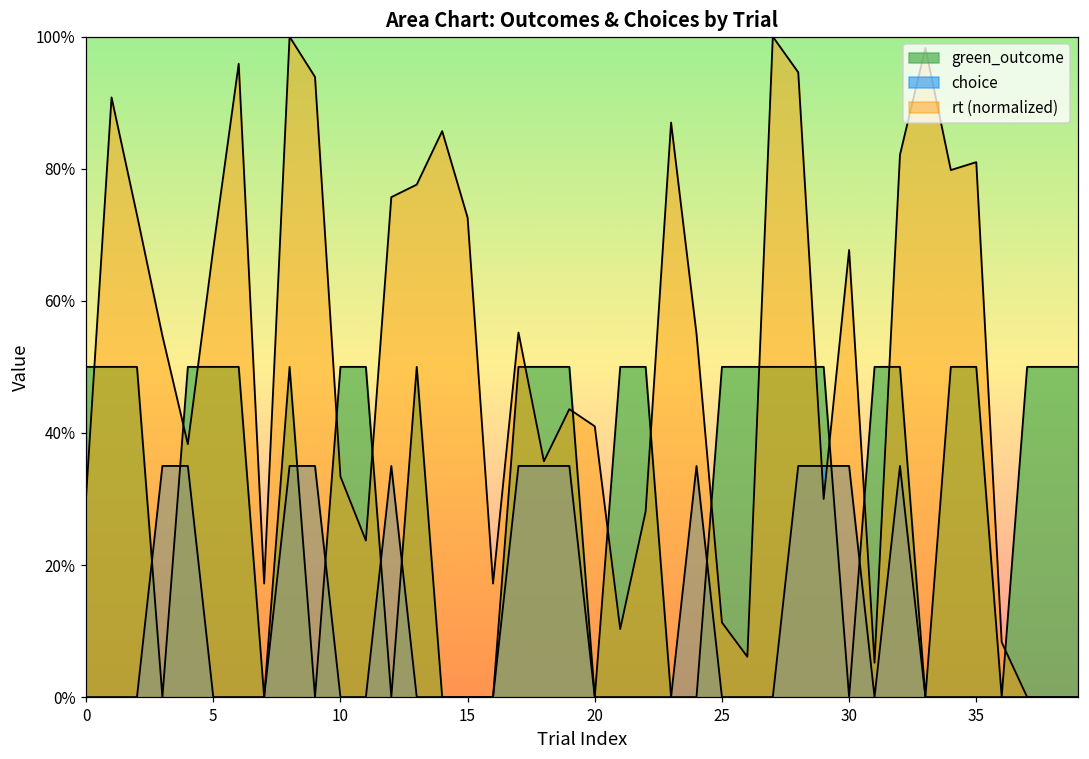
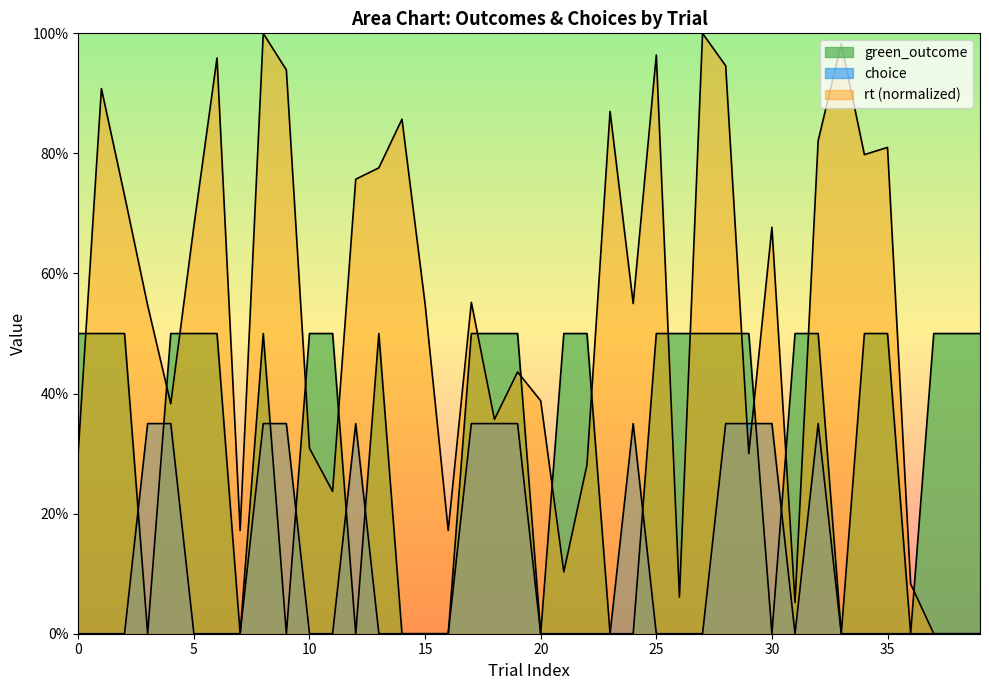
  {
    "green_outcome": {
      "0": "50%",
      "5": "50%",
      "10": "50%",
      "25": "50%",
      "30": "0%",
      "35": "50%"
    },
    "choice": {
      "0": "0%",
      "5": "0%",
      "10": "0%",
      "25": "0%",
      "30": "35%",
      "35": "0%"
    },
    "rt (normalized)": {
      "0": "30%",
      "5": "68%",
-     "10": "33%",
-     "15": "73%",
-     "20": "41%",
-     "25": "11%",
+     "10": "31%",
+     "15": "55%",
+     "20": "39%",
+     "25": "96%",
      "30": "68%",
      "35": "81%"
    }
  }
